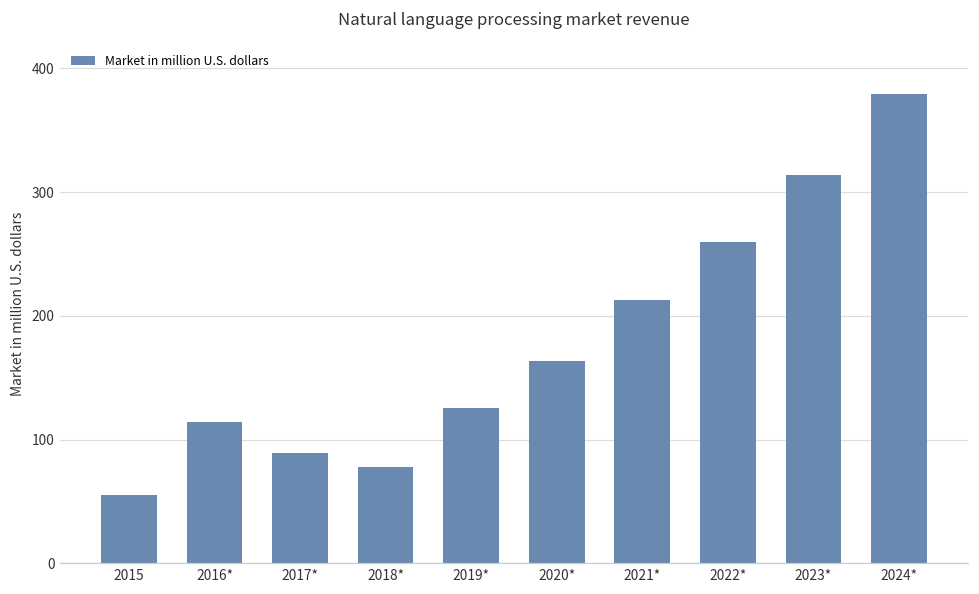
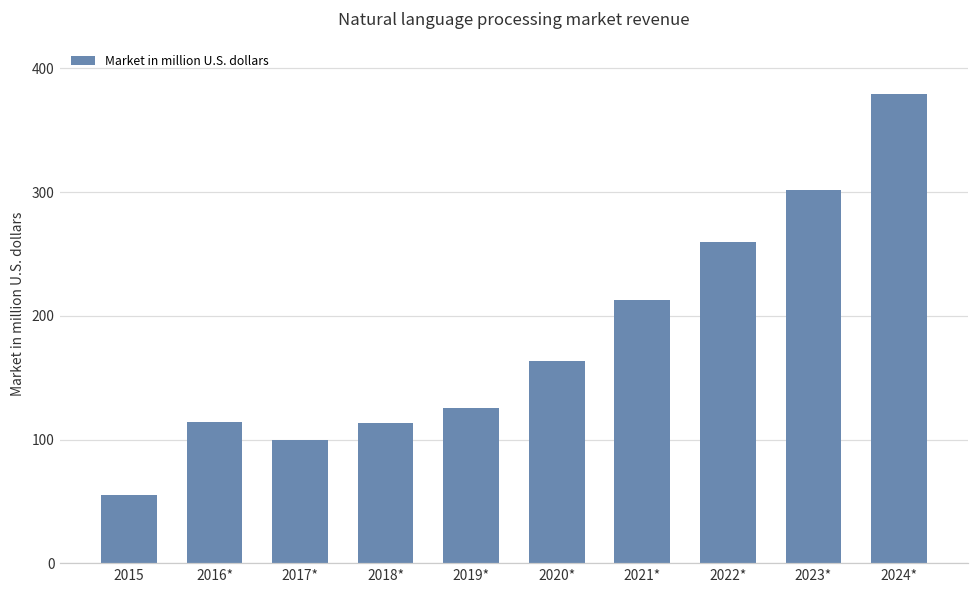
  {
    "2015": 55,
    "2016*": 114,
-   "2017*": 89,
-   "2018*": 78,
+   "2017*": 100,
+   "2018*": 113,
    "2019*": 125,
    "2020*": 163,
    "2021*": 213,
    "2022*": 259,
-   "2023*": 314,
+   "2023*": 301,
    "2024*": 380
  }
